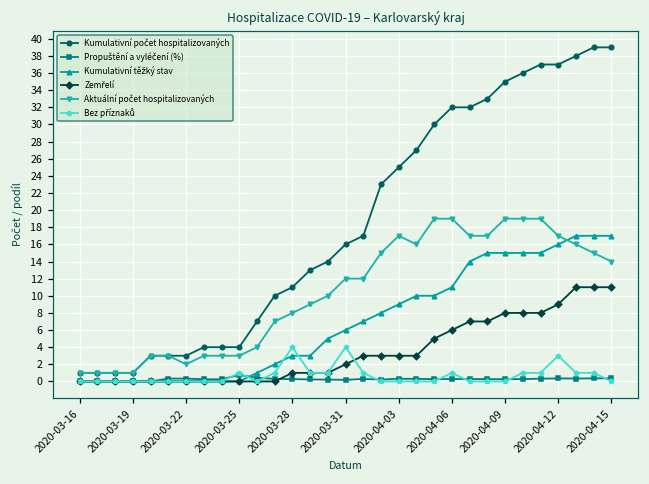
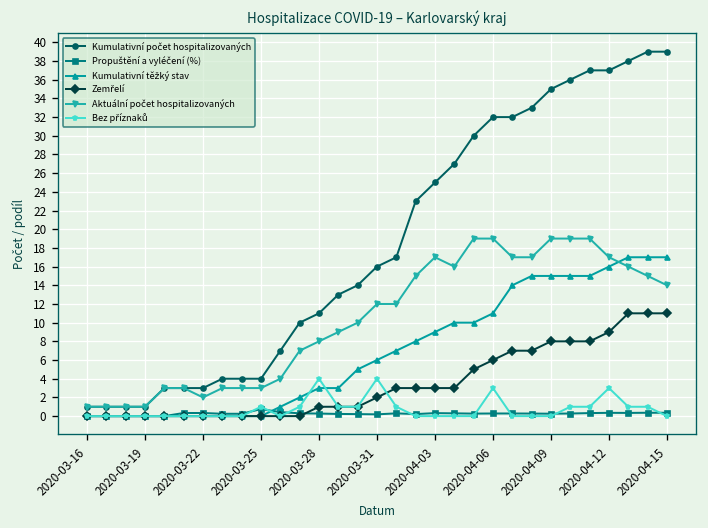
  {
    "Bez příznaků": {
      "2020-03-28": 4,
      "2020-03-31": 4,
-     "2020-04-06": 1,
+     "2020-04-06": 3,
      "2020-04-12": 3,
      "2020-04-15": 0
    }
  }
